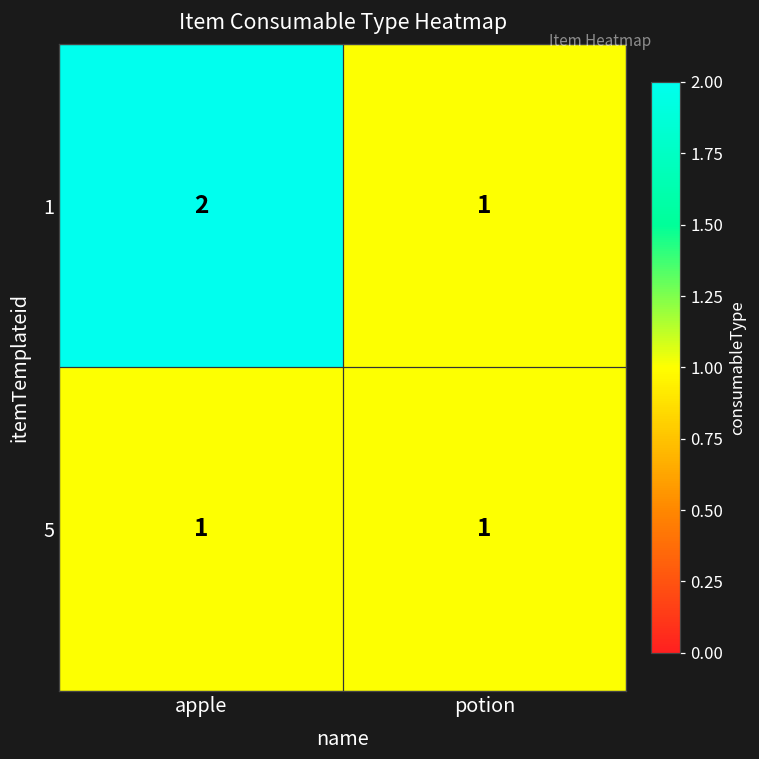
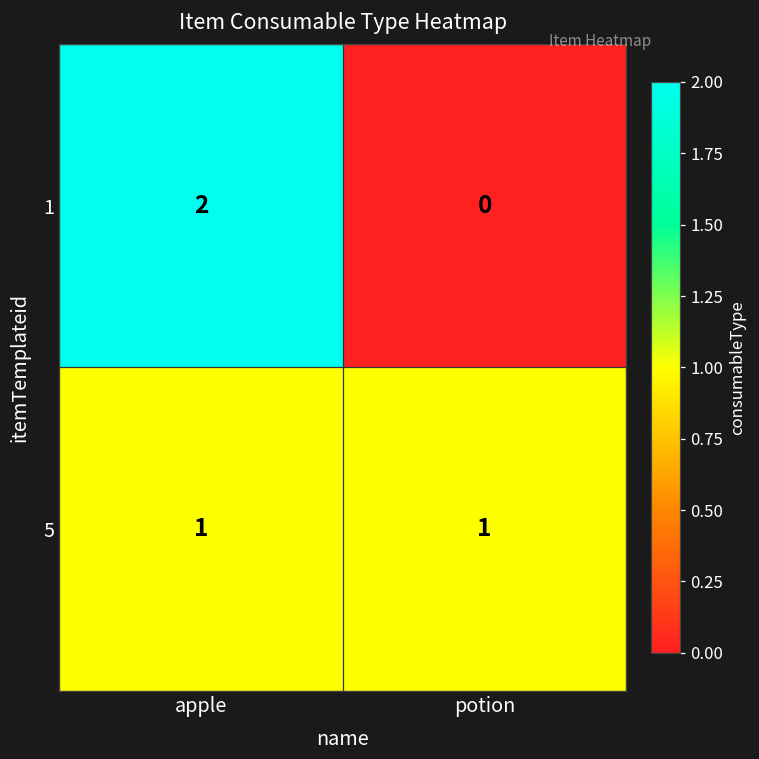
  {
    "1": {
      "apple": 2,
-     "potion": 1
+     "potion": 0
    },
    "5": {
      "apple": 1,
      "potion": 1
    }
  }
